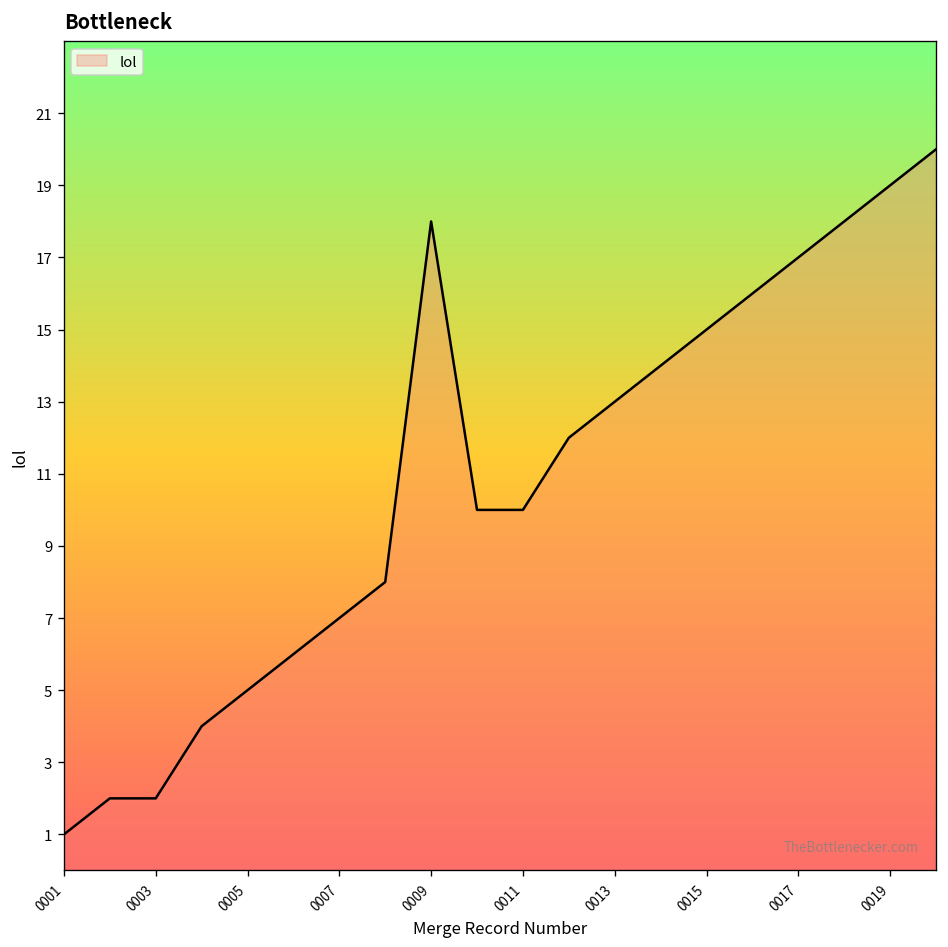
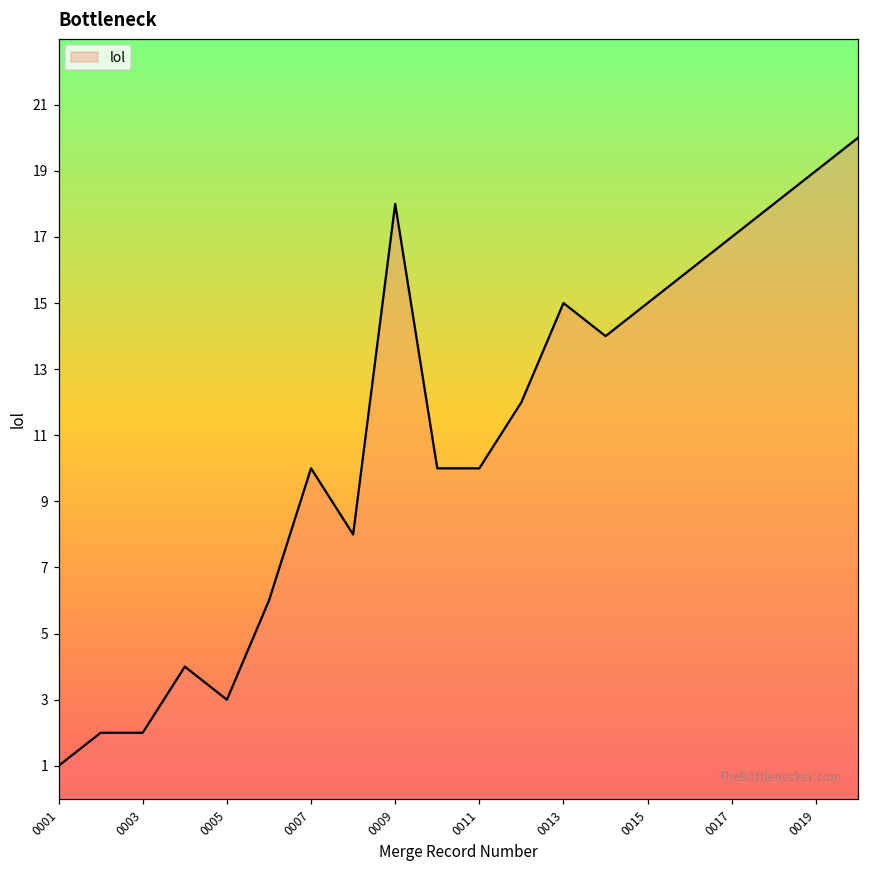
  {
    "0001": 1,
    "0003": 2,
-   "0005": 5,
-   "0007": 7,
+   "0005": 3,
+   "0007": 10,
    "0009": 18,
    "0011": 10,
-   "0013": 13,
+   "0013": 15,
    "0015": 15,
    "0017": 17,
    "0019": 19
  }
